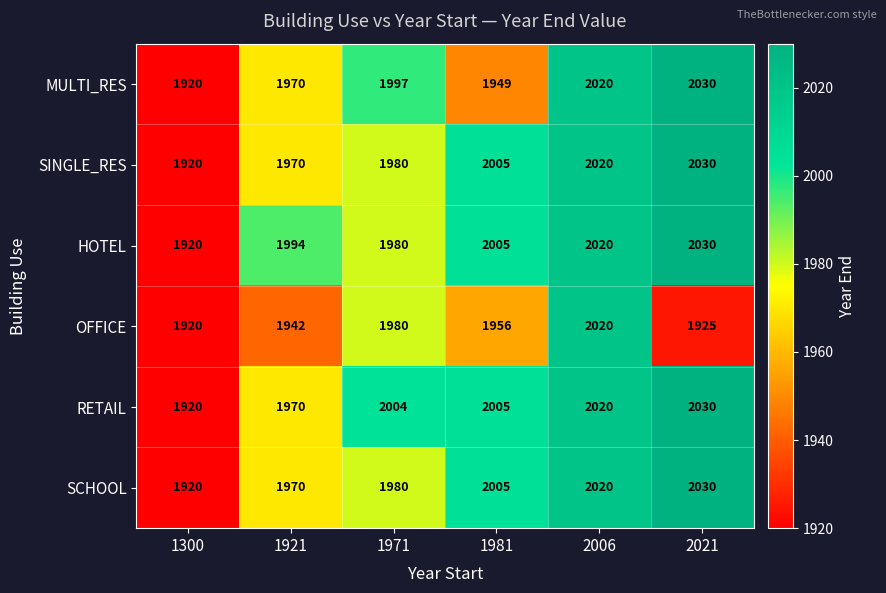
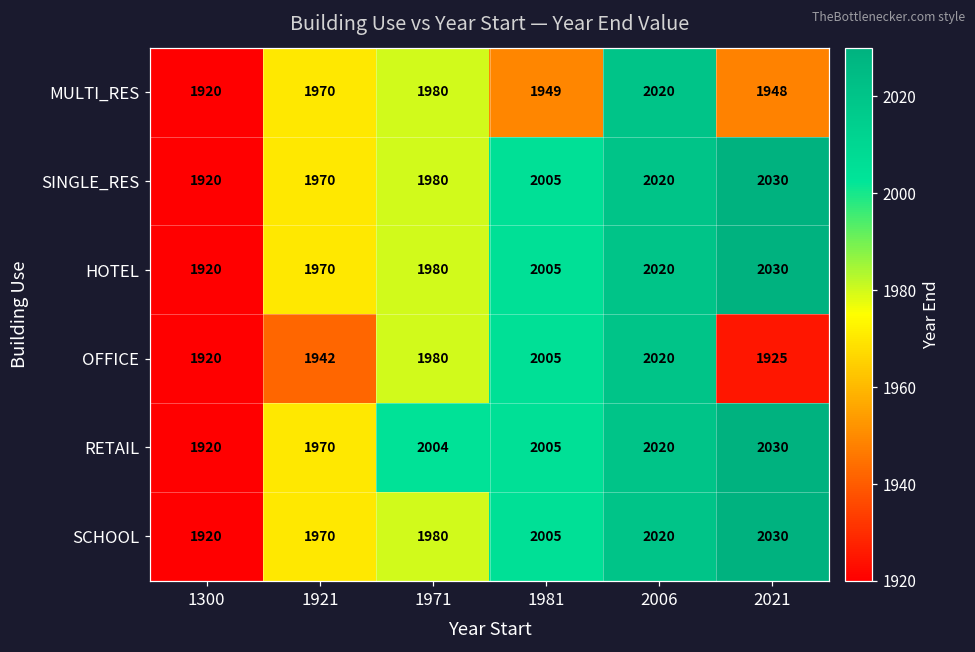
  {
    "MULTI_RES": {
      "1300": 1920,
      "1921": 1970,
-     "1971": 1997,
+     "1971": 1980,
      "1981": 1949,
      "2006": 2020,
-     "2021": 2030
+     "2021": 1948
    },
    "SINGLE_RES": {
      "1300": 1920,
      "1921": 1970,
      "1971": 1980,
      "1981": 2005,
      "2006": 2020,
      "2021": 2030
    },
    "HOTEL": {
      "1300": 1920,
-     "1921": 1994,
+     "1921": 1970,
      "1971": 1980,
      "1981": 2005,
      "2006": 2020,
      "2021": 2030
    },
    "OFFICE": {
      "1300": 1920,
      "1921": 1942,
      "1971": 1980,
-     "1981": 1956,
+     "1981": 2005,
      "2006": 2020,
      "2021": 1925
    },
    "RETAIL": {
      "1300": 1920,
      "1921": 1970,
      "1971": 2004,
      "1981": 2005,
      "2006": 2020,
      "2021": 2030
    },
    "SCHOOL": {
      "1300": 1920,
      "1921": 1970,
      "1971": 1980,
      "1981": 2005,
      "2006": 2020,
      "2021": 2030
    }
  }
